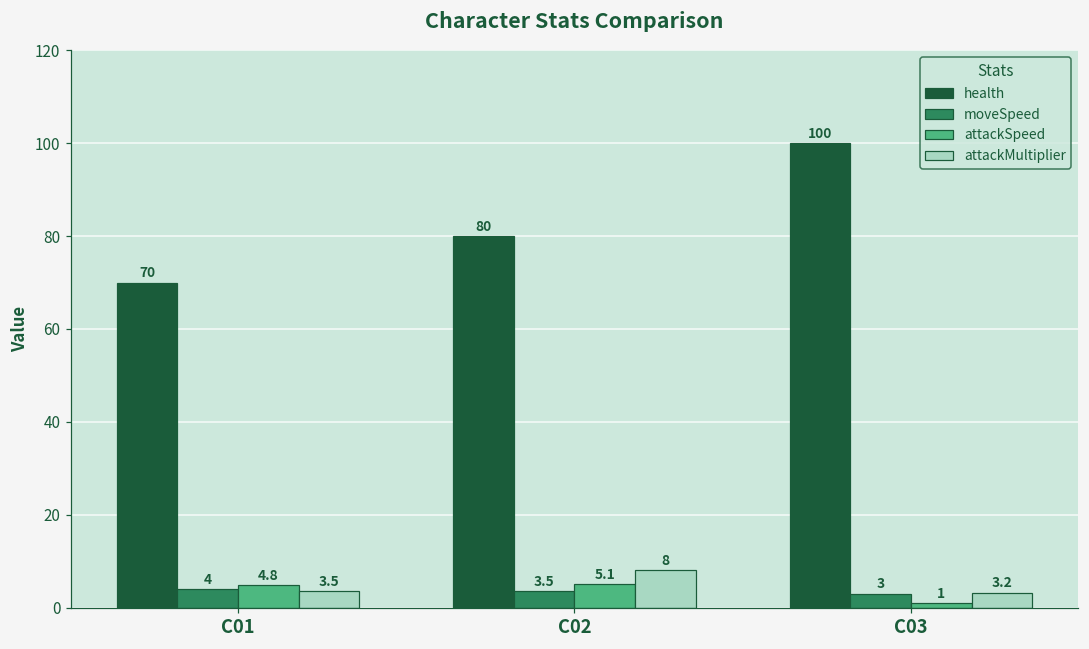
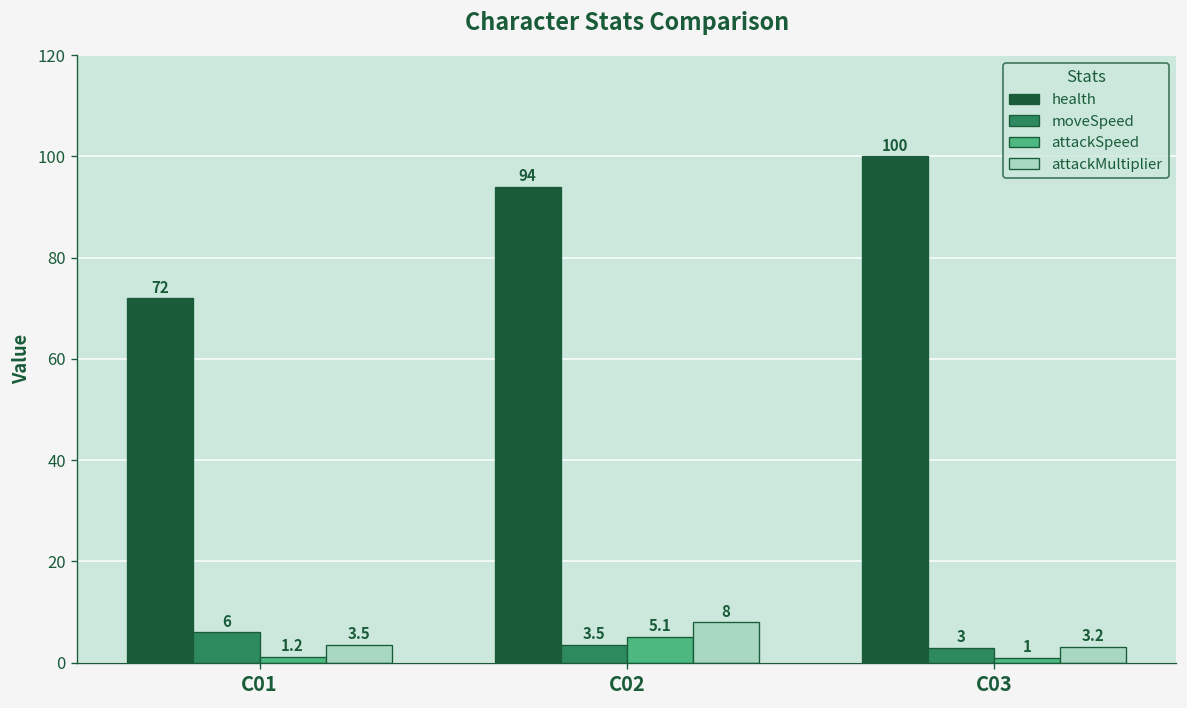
  {
    "health": {
-     "C01": 70,
-     "C02": 80,
+     "C01": 72,
+     "C02": 94,
      "C03": 100
    },
    "moveSpeed": {
-     "C01": 4,
+     "C01": 6,
      "C02": 3.5,
      "C03": 3
    },
    "attackSpeed": {
-     "C01": 4.8,
+     "C01": 1.2,
      "C02": 5.1,
      "C03": 1
    },
    "attackMultiplier": {
      "C01": 3.5,
      "C02": 8,
      "C03": 3.2
    }
  }
